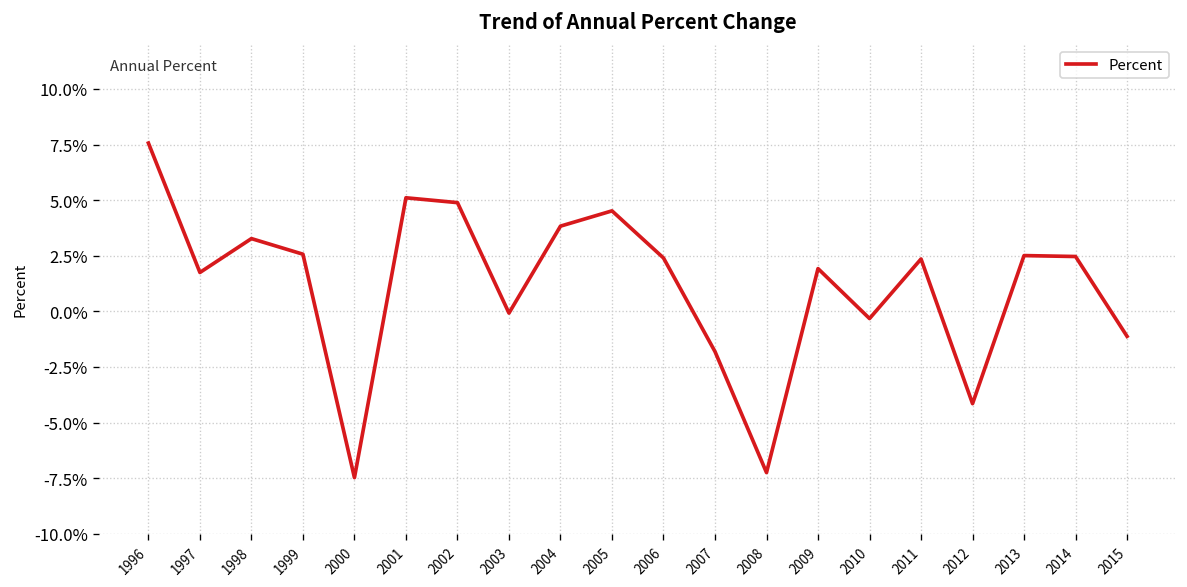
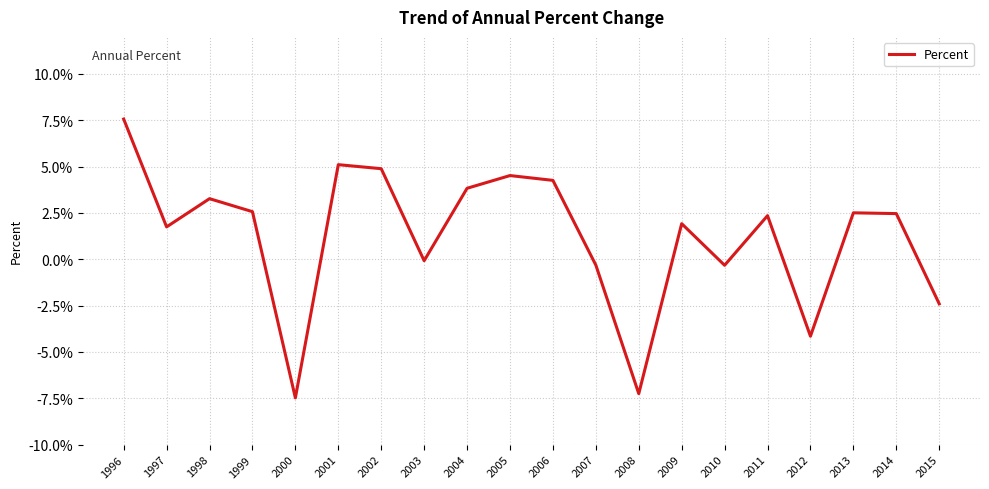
  {
    "1996": "7.6%",
    "1997": "1.7%",
    "1998": "3.3%",
    "1999": "2.6%",
    "2000": "-7.5%",
    "2001": "5.1%",
    "2002": "4.9%",
    "2003": "-0.1%",
    "2004": "3.8%",
    "2005": "4.5%",
-   "2006": "2.4%",
-   "2007": "-1.8%",
+   "2006": "4.3%",
+   "2007": "-0.3%",
    "2008": "-7.3%",
    "2009": "1.9%",
    "2010": "-0.3%",
    "2011": "2.4%",
    "2012": "-4.2%",
    "2013": "2.5%",
    "2014": "2.5%",
-   "2015": "-1.1%"
+   "2015": "-2.4%"
  }
